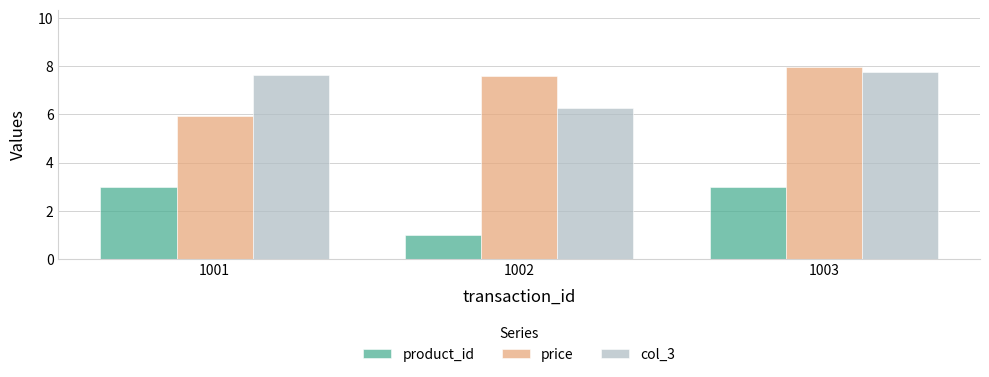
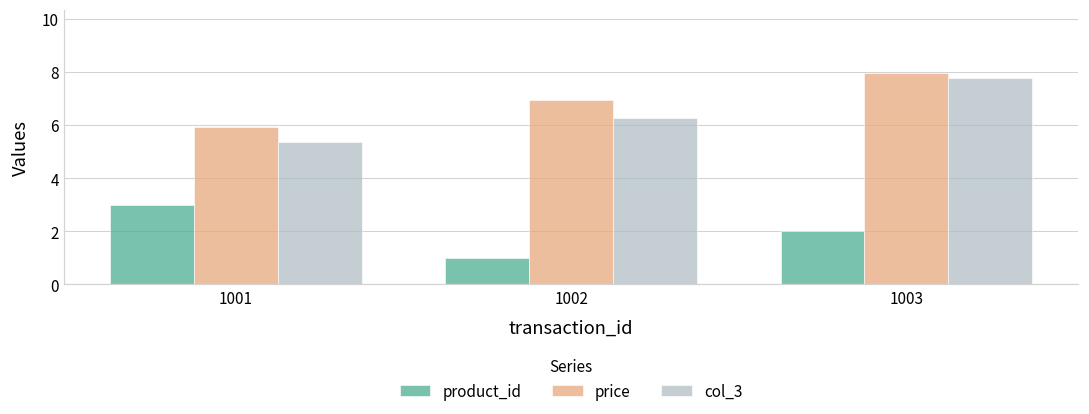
  {
    "product_id": {
      "1001": 3,
      "1002": 1,
-     "1003": 3
+     "1003": 2
    },
    "price": {
      "1001": 6.0,
-     "1002": 7.6,
+     "1002": 7.0,
      "1003": 8.0
    },
    "col_3": {
-     "1001": 7.6,
+     "1001": 5.4,
      "1002": 6.3,
      "1003": 7.8
    }
  }
